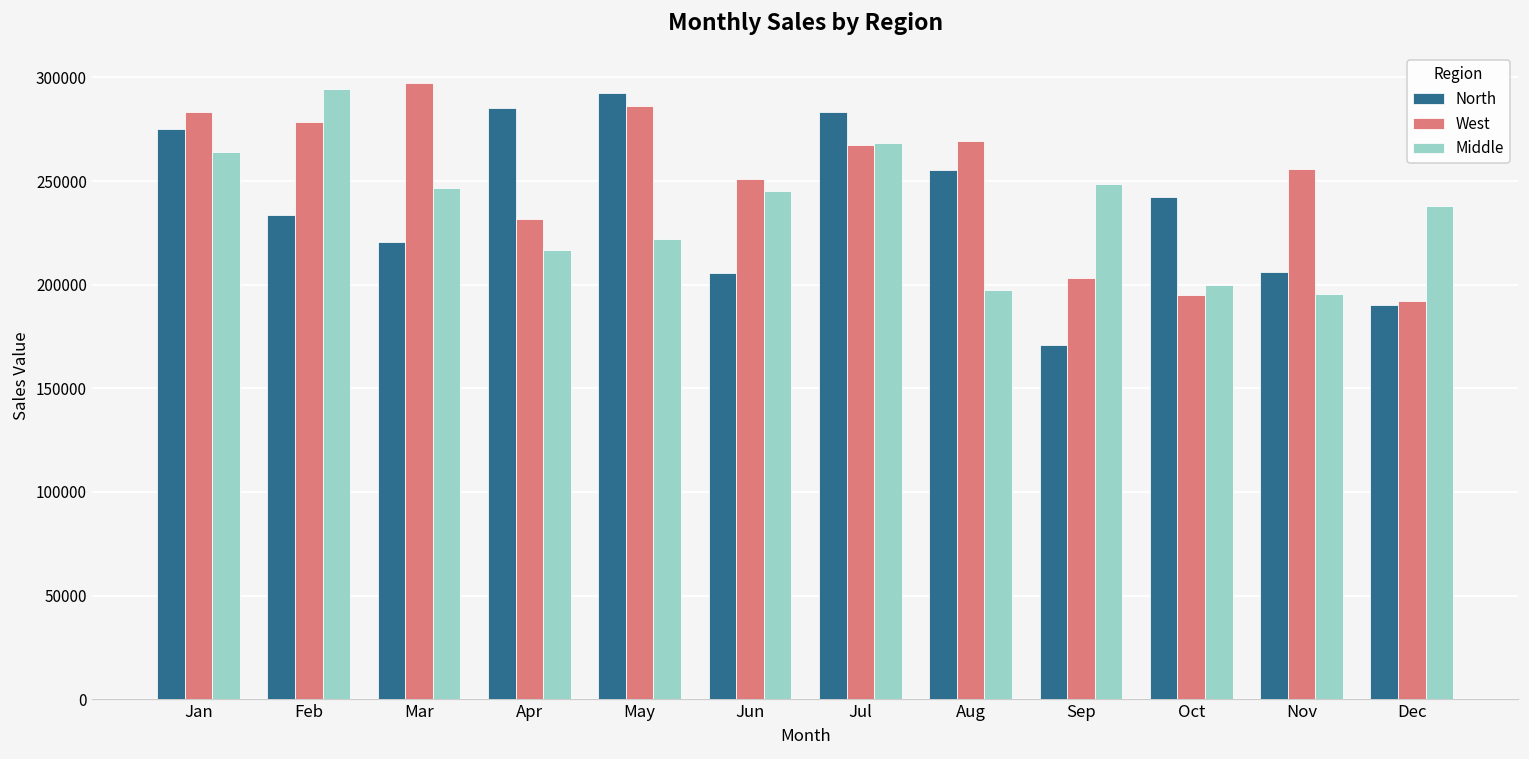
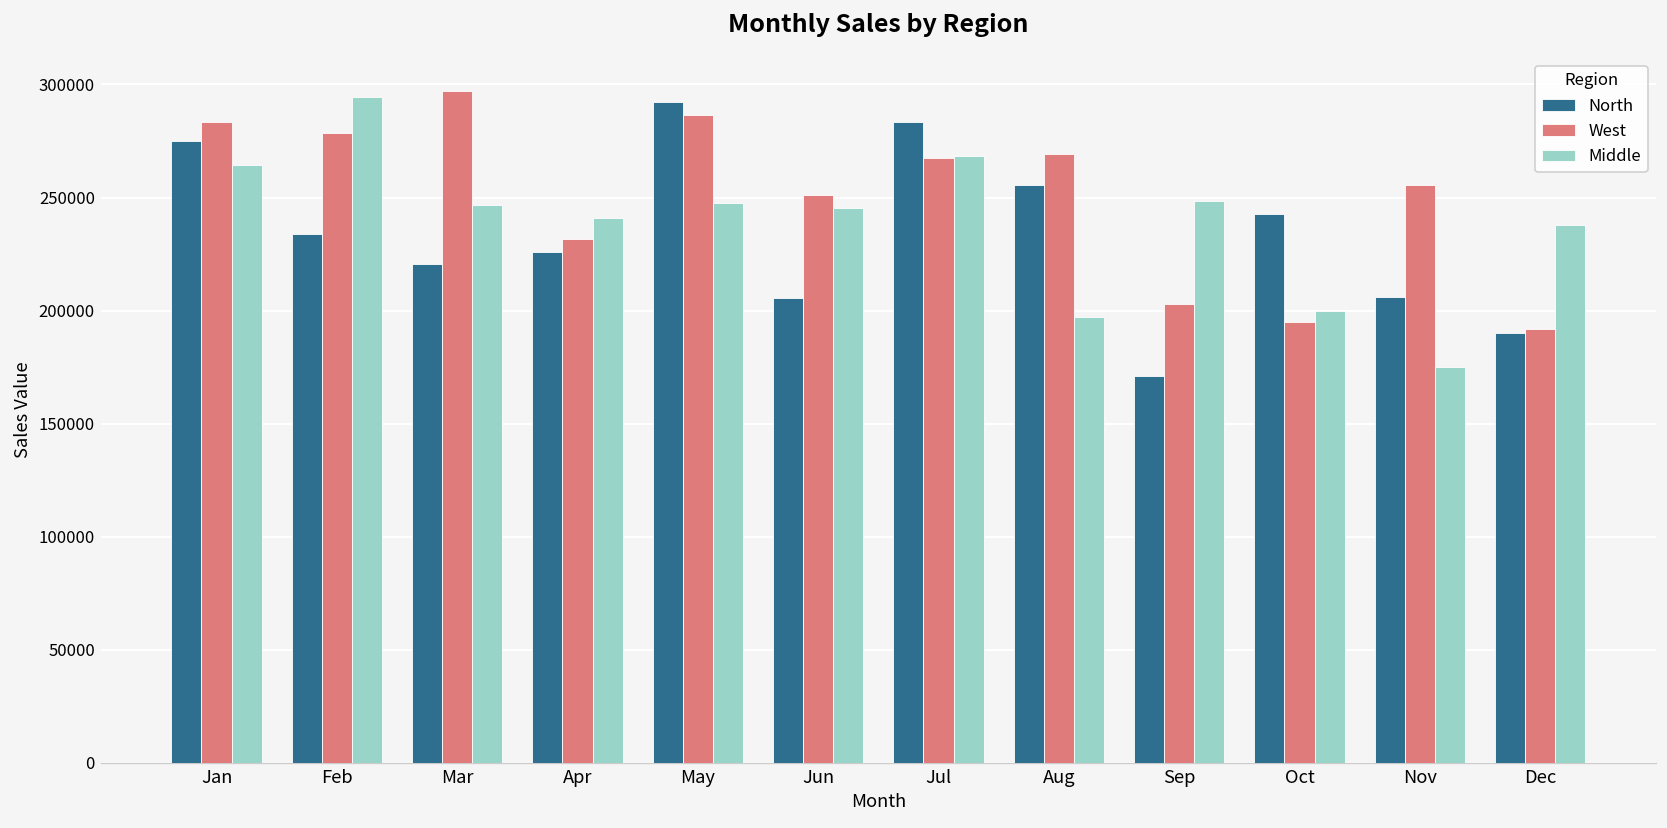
  {
    "North": {
      "Jan": 275000,
      "Feb": 234000,
      "Mar": 220000,
-     "Apr": 285000,
+     "Apr": 226000,
      "May": 292000,
      "Jun": 206000,
      "Jul": 284000,
      "Aug": 256000,
      "Sep": 171000,
      "Oct": 243000,
      "Nov": 206000,
      "Dec": 190000
    },
    "West": {
      "Jan": 283000,
      "Feb": 279000,
      "Mar": 297000,
      "Apr": 232000,
      "May": 286000,
      "Jun": 251000,
      "Jul": 267000,
      "Aug": 269000,
      "Sep": 203000,
      "Oct": 195000,
      "Nov": 256000,
      "Dec": 192000
    },
    "Middle": {
      "Jan": 264000,
      "Feb": 294000,
      "Mar": 247000,
-     "Apr": 217000,
-     "May": 222000,
+     "Apr": 241000,
+     "May": 247000,
      "Jun": 245000,
      "Jul": 269000,
      "Aug": 197000,
      "Sep": 249000,
      "Oct": 200000,
-     "Nov": 195000,
+     "Nov": 175000,
      "Dec": 238000
    }
  }
